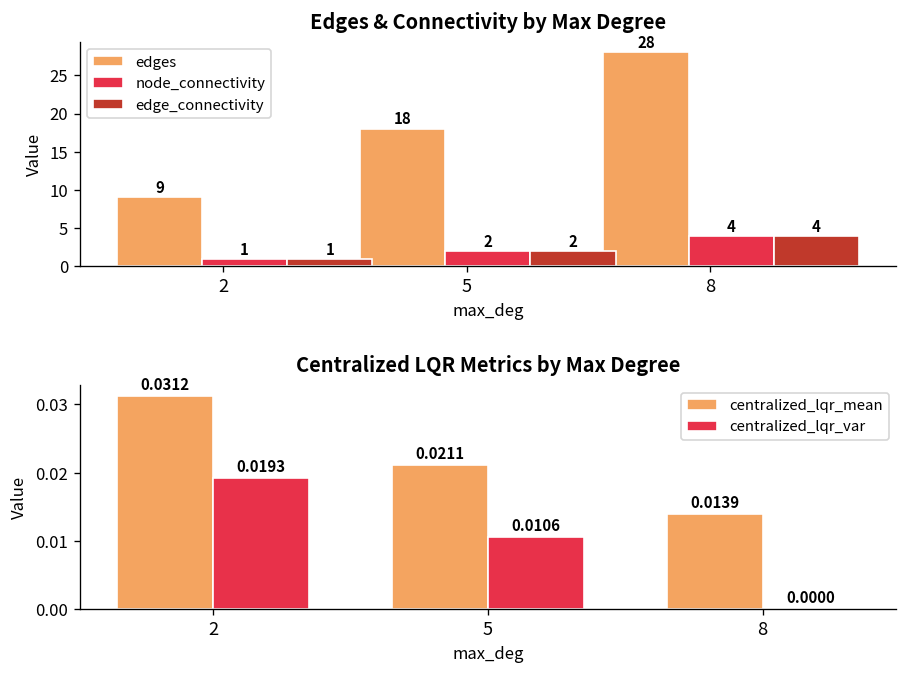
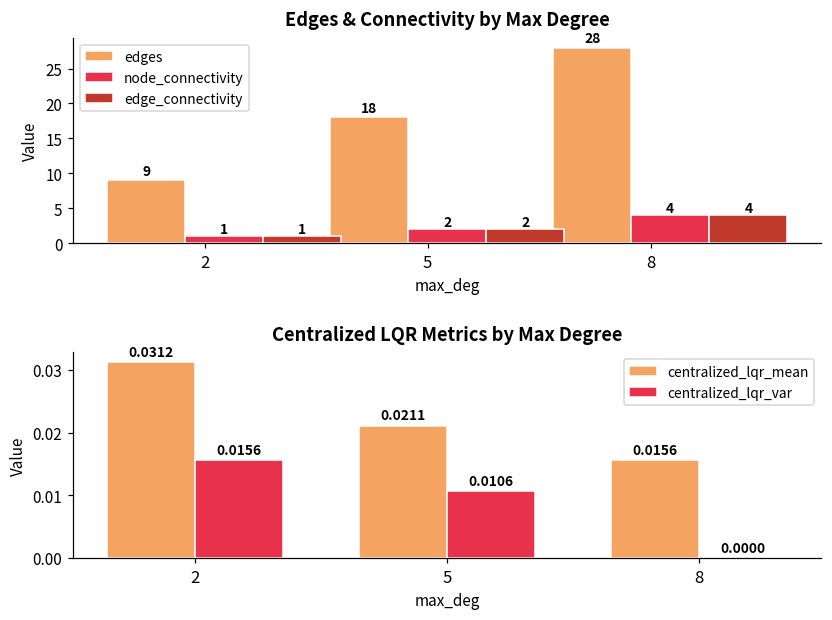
  {
    "Edges & Connectivity by Max Degree": {
      "edges": {
        "2": 9,
        "5": 18,
        "8": 28
      }
    },
    "Centralized LQR Metrics by Max Degree": {
      "centralized_lqr_mean": {
        "2": 0.0312,
        "5": 0.0211,
-       "8": 0.0139
+       "8": 0.0156
      },
      "centralized_lqr_var": {
-       "2": 0.0193,
+       "2": 0.0156,
        "5": 0.0106,
        "8": 0.0000
      }
    }
  }
